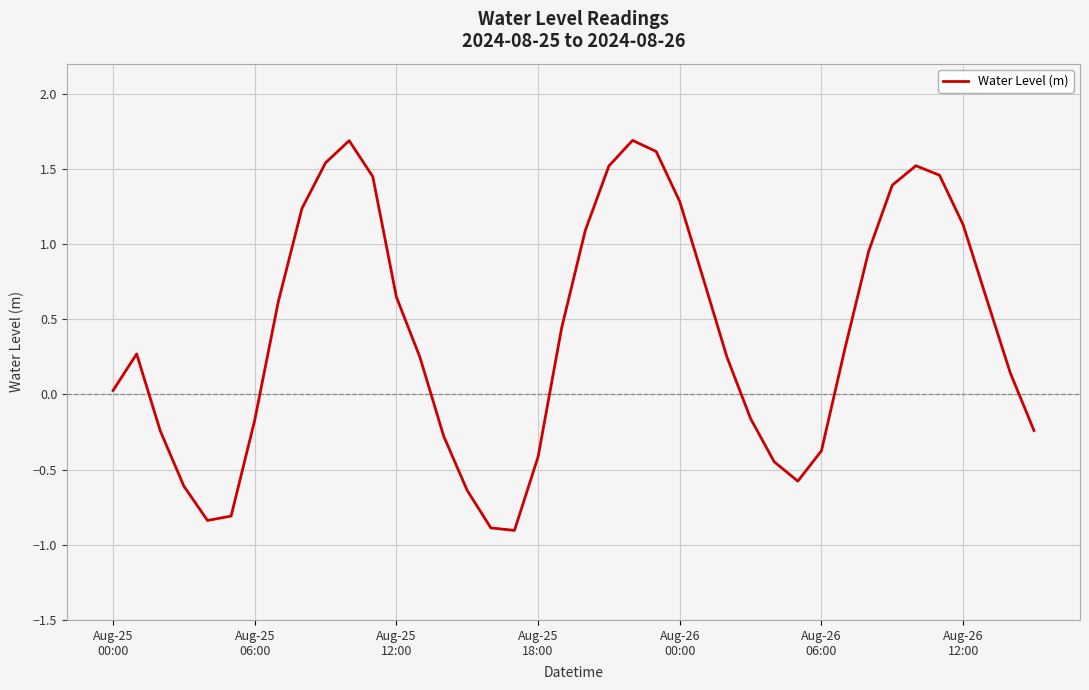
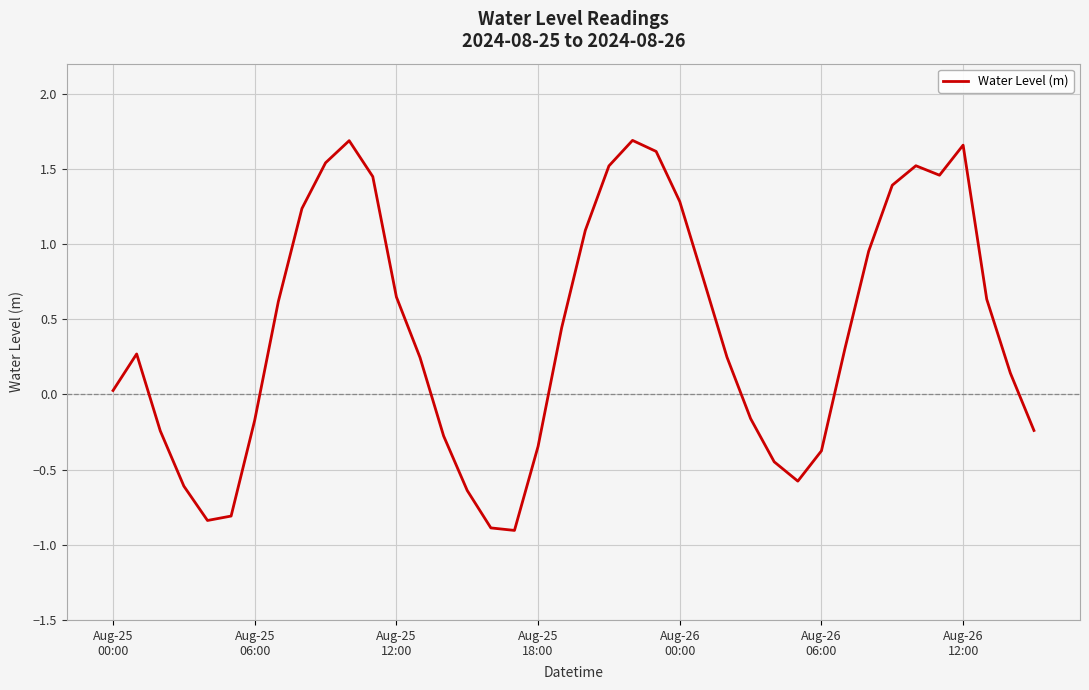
  {
    "Aug-25 00:00": 0.03,
    "Aug-25 06:00": -0.17,
    "Aug-25 12:00": 0.65,
-   "Aug-25 18:00": -0.42,
+   "Aug-25 18:00": -0.35,
    "Aug-26 00:00": 1.28,
    "Aug-26 06:00": -0.38,
-   "Aug-26 12:00": 1.13
+   "Aug-26 12:00": 1.66
  }
